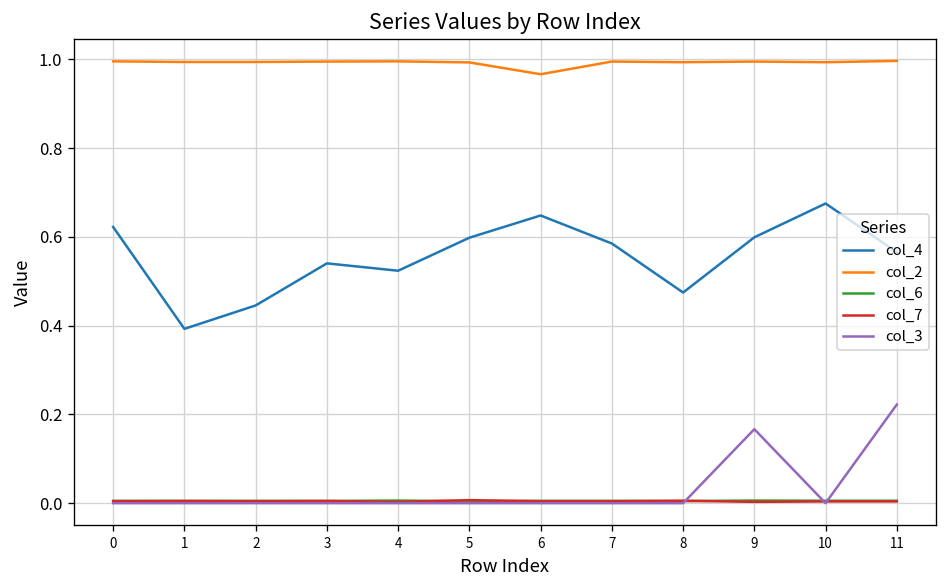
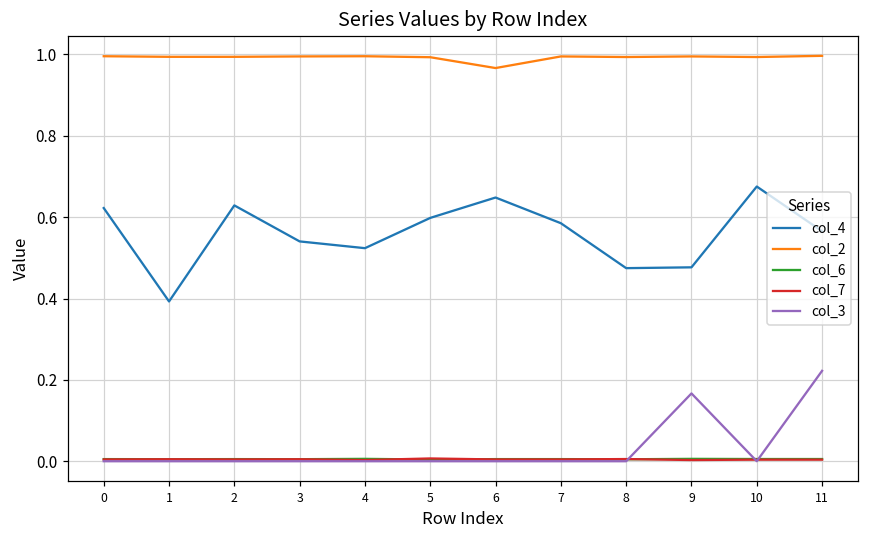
  {
    "col_4": {
      "0": 0.62,
      "1": 0.39,
-     "2": 0.45,
+     "2": 0.63,
      "3": 0.54,
      "4": 0.52,
      "5": 0.60,
      "6": 0.65,
      "7": 0.59,
      "8": 0.47,
-     "9": 0.60,
+     "9": 0.48,
      "10": 0.68
    },
    "col_2": {
      "0": 1.00,
      "1": 0.99,
      "2": 0.99,
      "3": 1.00,
      "4": 1.00,
      "5": 0.99,
      "6": 0.97,
      "7": 1.00,
      "8": 0.99,
      "9": 1.00,
      "10": 0.99,
      "11": 1.00
    },
    "col_3": {
      "9": 0.17,
      "11": 0.22
    }
  }
